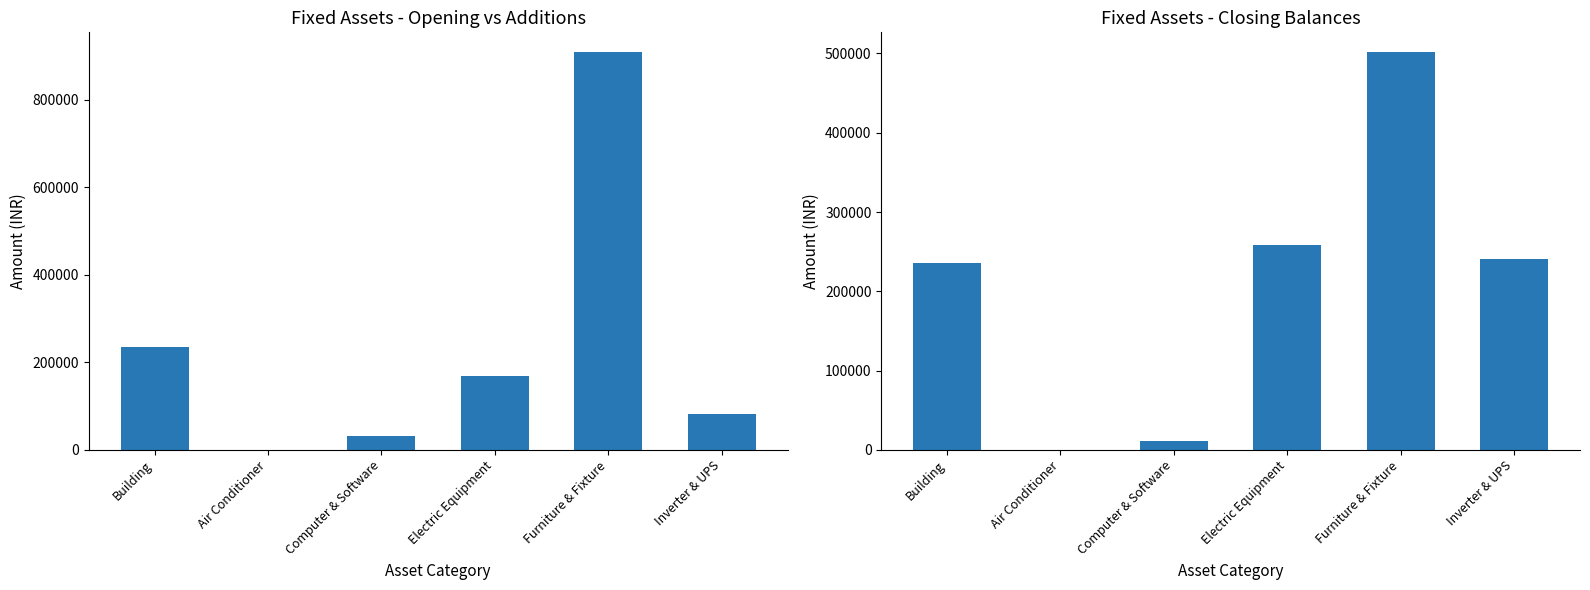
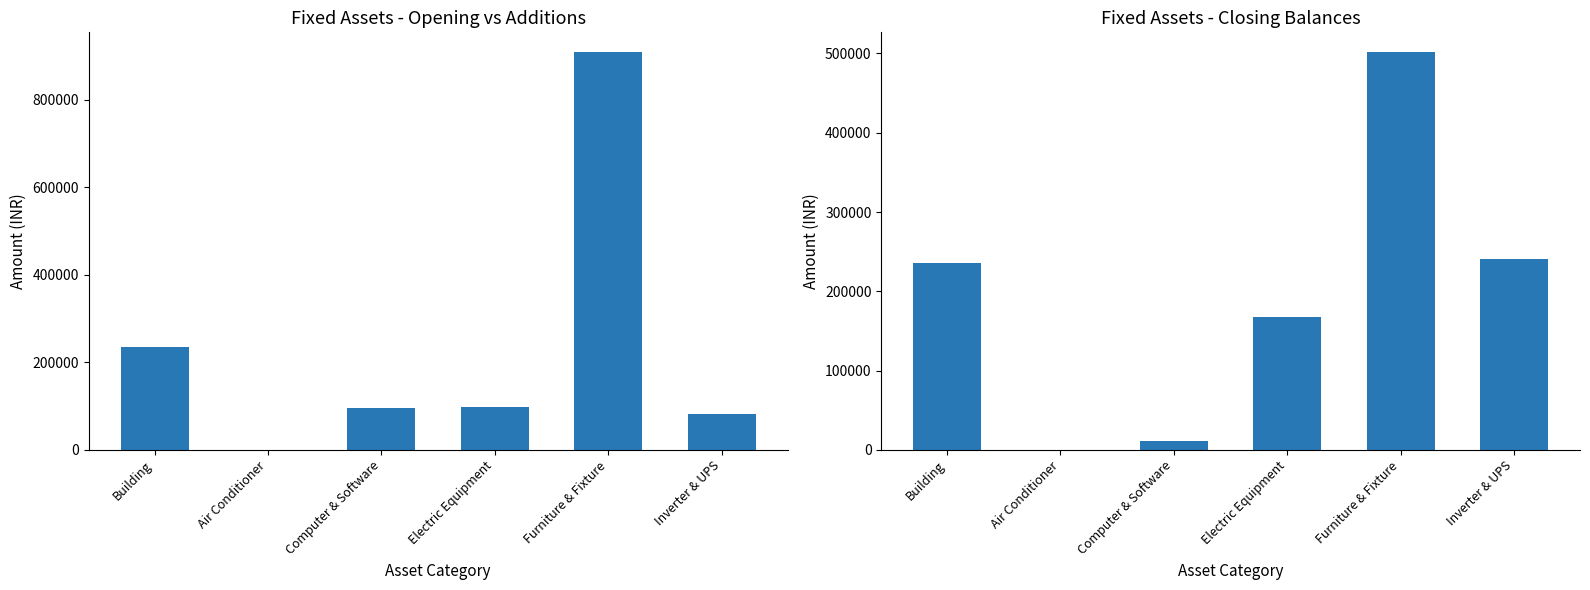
  {
    "Fixed Assets - Opening vs Additions": {
      "Building": 240000,
      "Air Conditioner": 0,
-     "Computer & Software": 30000,
-     "Electric Equipment": 170000,
+     "Computer & Software": 100000,
+     "Electric Equipment": 100000,
      "Furniture & Fixture": 910000,
      "Inverter & UPS": 80000
    },
    "Fixed Assets - Closing Balances": {
      "Building": 240000,
      "Air Conditioner": 0,
      "Computer & Software": 10000,
-     "Electric Equipment": 260000,
+     "Electric Equipment": 170000,
      "Furniture & Fixture": 500000,
      "Inverter & UPS": 240000
    }
  }
